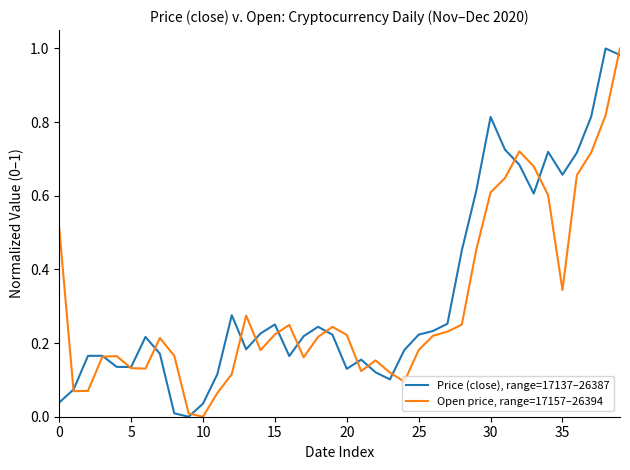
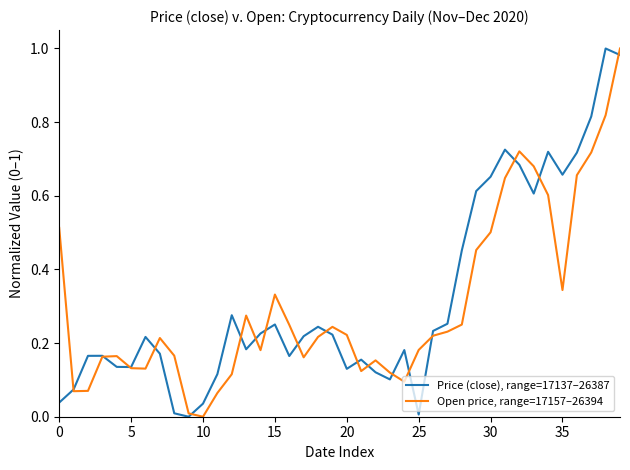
  {
    "Price (close), range=17137–26387": {
      "0": 0.04,
      "10": 0.04,
      "15": 0.25,
      "20": 0.13,
-     "25": 0.22,
-     "30": 0.81,
+     "25": 0.01,
+     "30": 0.65,
      "35": 0.66
    },
    "Open price, range=17157–26394": {
      "0": 0.51,
      "10": 0.00,
-     "15": 0.22,
+     "15": 0.33,
      "20": 0.22,
      "25": 0.18,
-     "30": 0.61,
+     "30": 0.50,
      "35": 0.34
    }
  }
